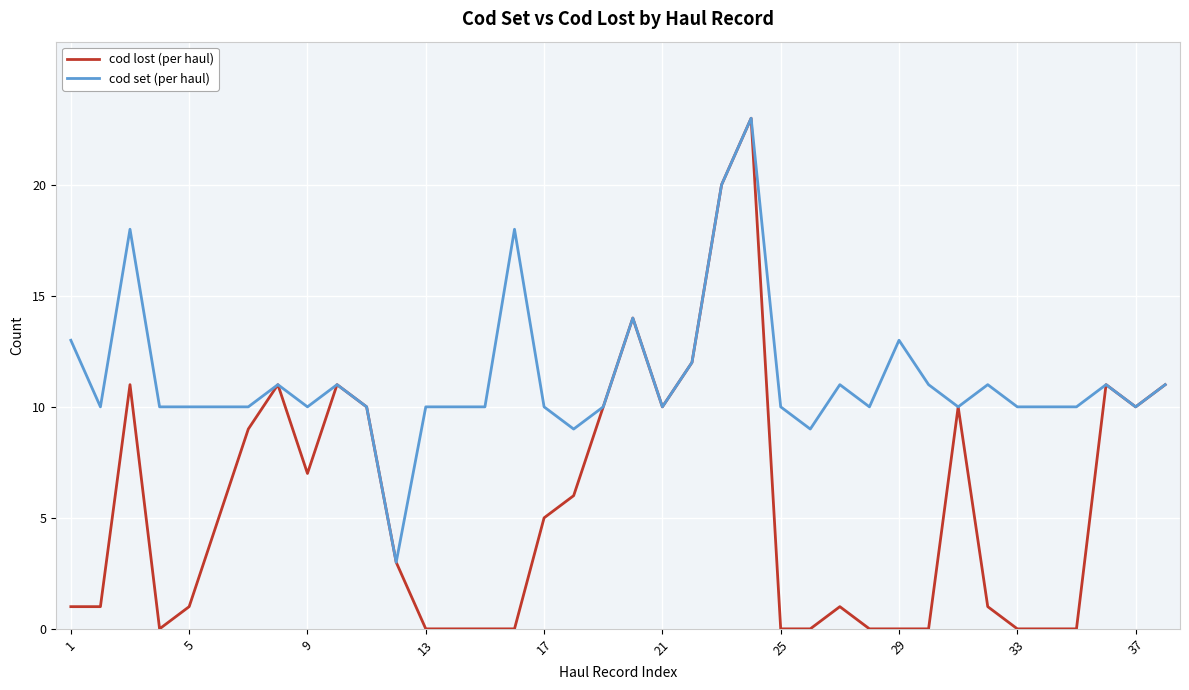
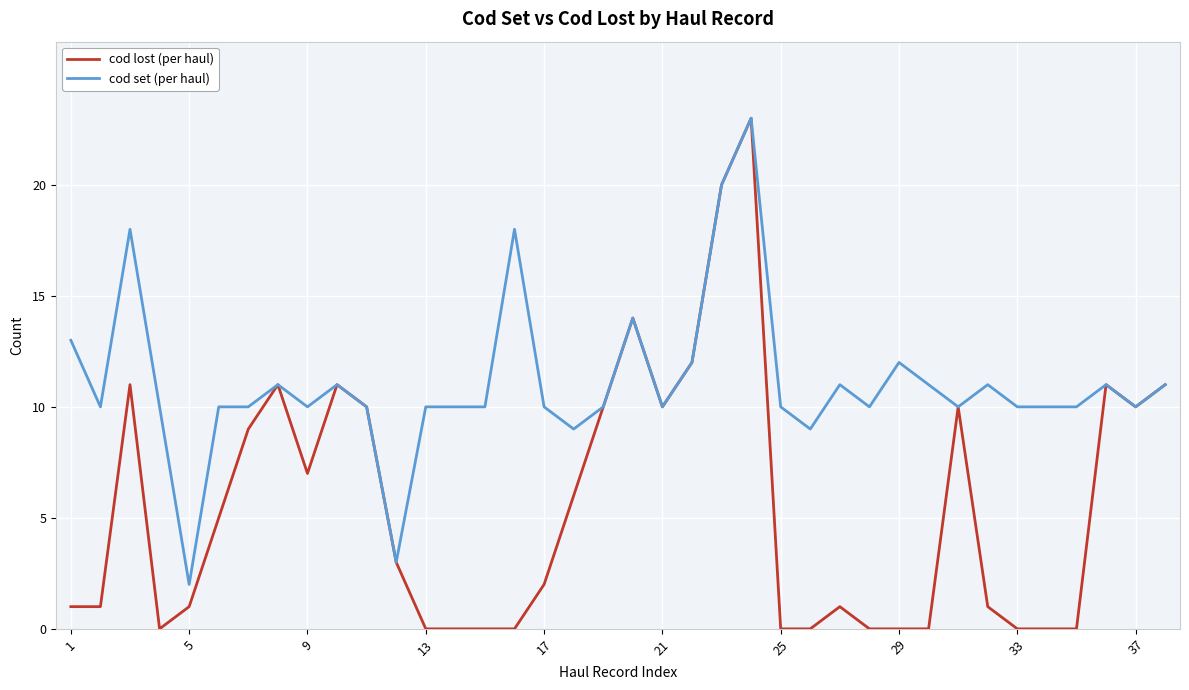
  {
    "cod lost (per haul)": {
      "1": 1,
      "5": 1,
      "9": 7,
      "13": 0,
-     "17": 5,
+     "17": 2,
      "25": 0,
      "29": 0,
      "33": 0
    },
    "cod set (per haul)": {
      "1": 13,
-     "5": 10,
+     "5": 2,
      "9": 10,
      "13": 10,
      "17": 10,
      "25": 10,
-     "29": 13,
+     "29": 12,
      "33": 10
    }
  }
